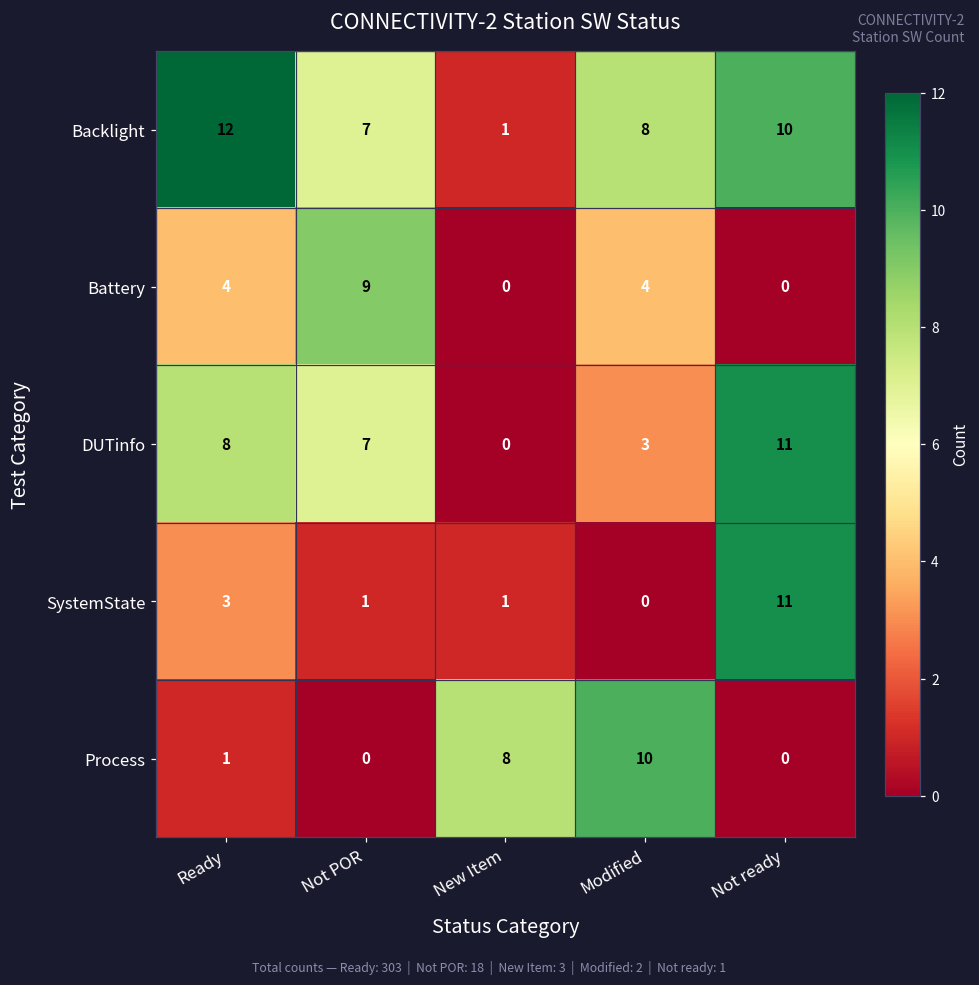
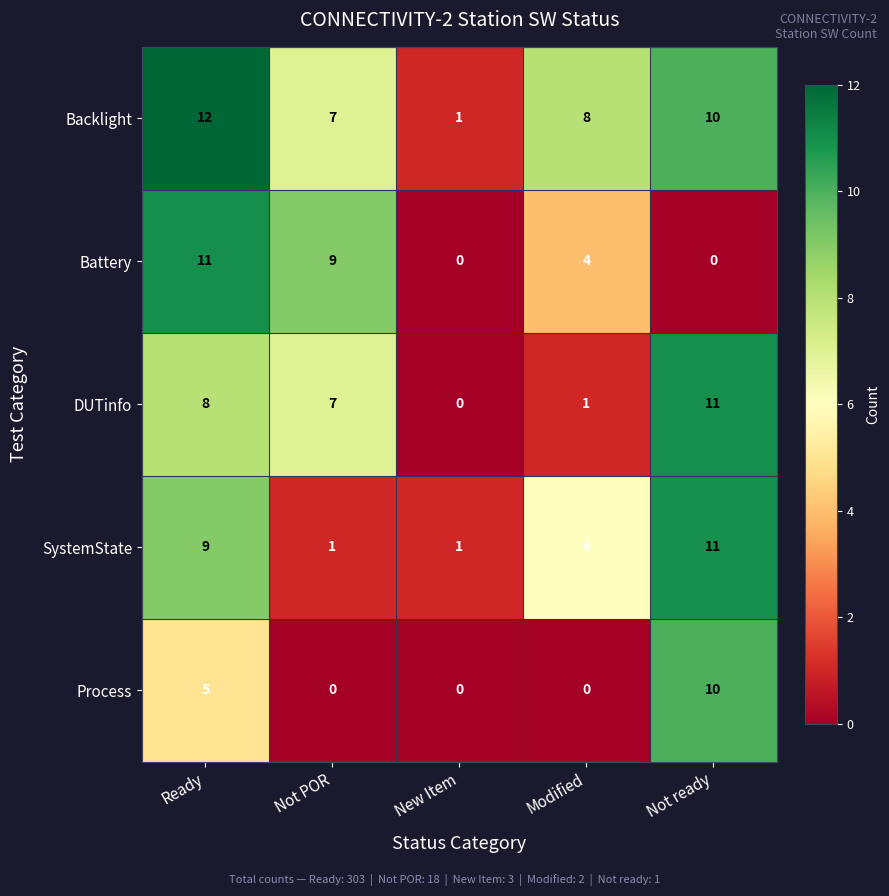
  {
    "Backlight": {
      "Ready": 12,
      "Not POR": 7,
      "New Item": 1,
      "Modified": 8,
      "Not ready": 10
    },
    "Battery": {
-     "Ready": 4,
+     "Ready": 11,
      "Not POR": 9,
      "New Item": 0,
      "Modified": 4,
      "Not ready": 0
    },
    "DUTinfo": {
      "Ready": 8,
      "Not POR": 7,
      "New Item": 0,
-     "Modified": 3,
+     "Modified": 1,
      "Not ready": 11
    },
    "SystemState": {
-     "Ready": 3,
+     "Ready": 9,
      "Not POR": 1,
      "New Item": 1,
-     "Modified": 0,
+     "Modified": 6,
      "Not ready": 11
    },
    "Process": {
-     "Ready": 1,
+     "Ready": 5,
      "Not POR": 0,
-     "New Item": 8,
-     "Modified": 10,
-     "Not ready": 0
+     "New Item": 0,
+     "Modified": 0,
+     "Not ready": 10
    }
  }
